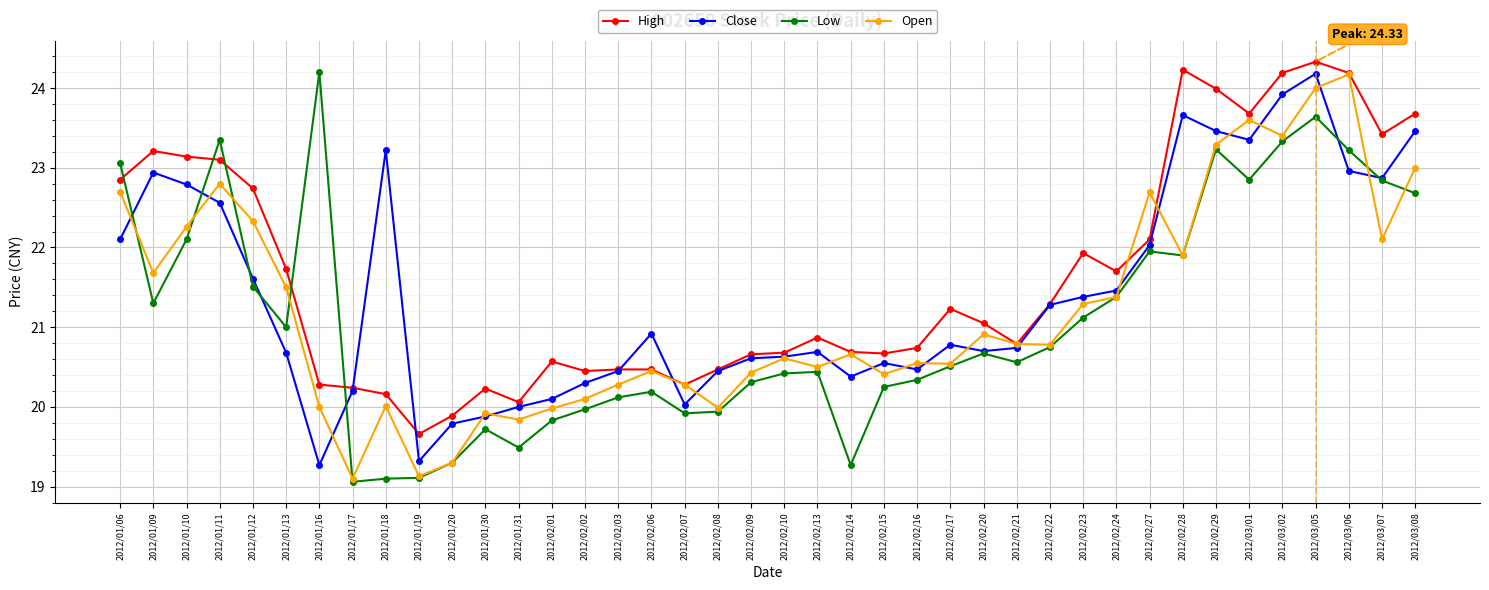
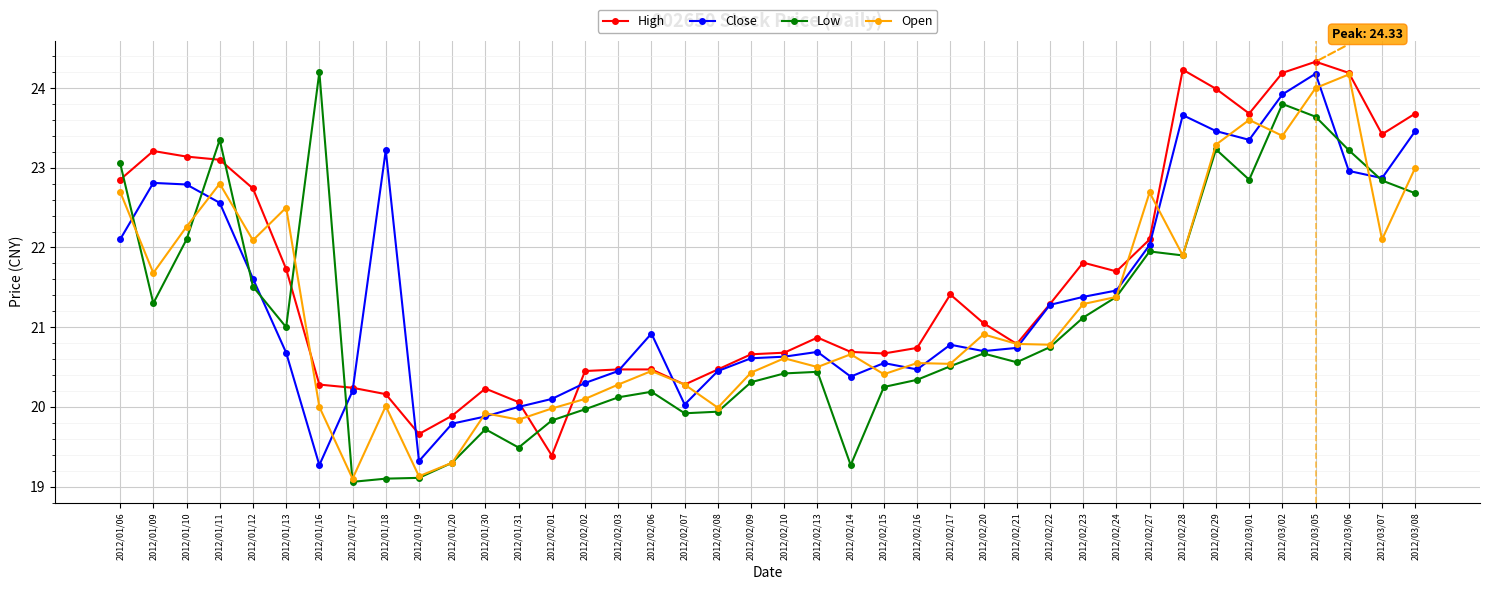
  {
    "High": {
      "2012/01/06": 22.9,
      "2012/01/09": 23.2,
      "2012/01/10": 23.1,
      "2012/01/11": 23.1,
      "2012/01/12": 22.7,
      "2012/01/13": 21.7,
      "2012/01/16": 20.3,
      "2012/01/17": 20.2,
      "2012/01/18": 20.2,
      "2012/01/19": 19.7,
      "2012/01/20": 19.9,
      "2012/01/30": 20.2,
      "2012/01/31": 20.1,
-     "2012/02/01": 20.6,
+     "2012/02/01": 19.4,
      "2012/02/02": 20.5,
      "2012/02/09": 20.7,
      "2012/02/10": 20.7,
      "2012/02/13": 20.9,
      "2012/02/15": 20.7,
      "2012/02/16": 20.7,
-     "2012/02/17": 21.2,
+     "2012/02/17": 21.4,
      "2012/02/20": 21.1,
-     "2012/02/23": 21.9,
+     "2012/02/23": 21.8,
      "2012/02/24": 21.7,
      "2012/02/27": 22.1,
      "2012/02/28": 24.2,
      "2012/02/29": 24.0,
      "2012/03/01": 23.7,
      "2012/03/02": 24.2,
      "2012/03/07": 23.4,
      "2012/03/08": 23.7
    },
    "Close": {
      "2012/01/06": 22.1,
-     "2012/01/09": 22.9,
+     "2012/01/09": 22.8,
      "2012/01/10": 22.8,
      "2012/01/11": 22.6,
      "2012/01/12": 21.6,
      "2012/01/13": 20.7,
      "2012/01/16": 19.3,
      "2012/01/17": 20.2,
      "2012/01/18": 23.2,
      "2012/01/19": 19.3,
      "2012/01/20": 19.8,
      "2012/01/30": 19.9,
      "2012/01/31": 20.0,
      "2012/02/01": 20.1,
      "2012/02/02": 20.3,
      "2012/02/06": 20.9,
      "2012/02/07": 20.0,
      "2012/02/09": 20.6,
      "2012/02/13": 20.7,
      "2012/02/14": 20.4,
      "2012/02/15": 20.6,
      "2012/02/16": 20.5,
      "2012/02/17": 20.8,
      "2012/02/21": 20.7,
      "2012/02/23": 21.4,
      "2012/02/24": 21.5,
      "2012/02/27": 22.0,
      "2012/02/28": 23.7,
      "2012/02/29": 23.5,
      "2012/03/01": 23.4,
      "2012/03/02": 23.9,
      "2012/03/05": 24.2,
      "2012/03/06": 23.0,
      "2012/03/08": 23.5
    },
    "Low": {
      "2012/01/06": 23.1,
      "2012/01/09": 21.3,
      "2012/01/10": 22.1,
      "2012/01/11": 23.4,
      "2012/01/12": 21.5,
      "2012/01/13": 21.0,
      "2012/01/16": 24.2,
      "2012/01/17": 19.1,
      "2012/01/18": 19.1,
      "2012/01/30": 19.7,
      "2012/01/31": 19.5,
      "2012/02/01": 19.8,
      "2012/02/02": 20.0,
      "2012/02/03": 20.1,
      "2012/02/06": 20.2,
      "2012/02/07": 19.9,
      "2012/02/08": 19.9,
      "2012/02/09": 20.3,
      "2012/02/10": 20.4,
      "2012/02/13": 20.4,
      "2012/02/14": 19.3,
      "2012/02/15": 20.3,
      "2012/02/16": 20.3,
      "2012/02/21": 20.6,
      "2012/02/23": 21.1,
      "2012/02/27": 22.0,
      "2012/02/29": 23.2,
      "2012/03/01": 22.9,
-     "2012/03/02": 23.3,
+     "2012/03/02": 23.8,
      "2012/03/05": 23.6,
      "2012/03/06": 23.2,
      "2012/03/08": 22.7
    },
    "Open": {
      "2012/01/06": 22.7,
      "2012/01/09": 21.7,
      "2012/01/10": 22.3,
      "2012/01/11": 22.8,
-     "2012/01/12": 22.3,
-     "2012/01/13": 21.5,
+     "2012/01/12": 22.1,
+     "2012/01/13": 22.5,
      "2012/01/16": 20.0,
      "2012/01/17": 19.1,
      "2012/01/18": 20.0,
      "2012/01/30": 19.9,
      "2012/01/31": 19.8,
      "2012/02/01": 20.0,
      "2012/02/02": 20.1,
      "2012/02/03": 20.3,
      "2012/02/08": 20.0,
      "2012/02/09": 20.4,
      "2012/02/13": 20.5,
      "2012/02/15": 20.4,
      "2012/02/16": 20.6,
      "2012/02/20": 20.9,
      "2012/02/23": 21.3,
      "2012/02/27": 22.7,
      "2012/02/29": 23.3,
      "2012/03/01": 23.6,
      "2012/03/02": 23.4,
      "2012/03/05": 24.0,
      "2012/03/07": 22.1,
      "2012/03/08": 23.0
    }
  }
